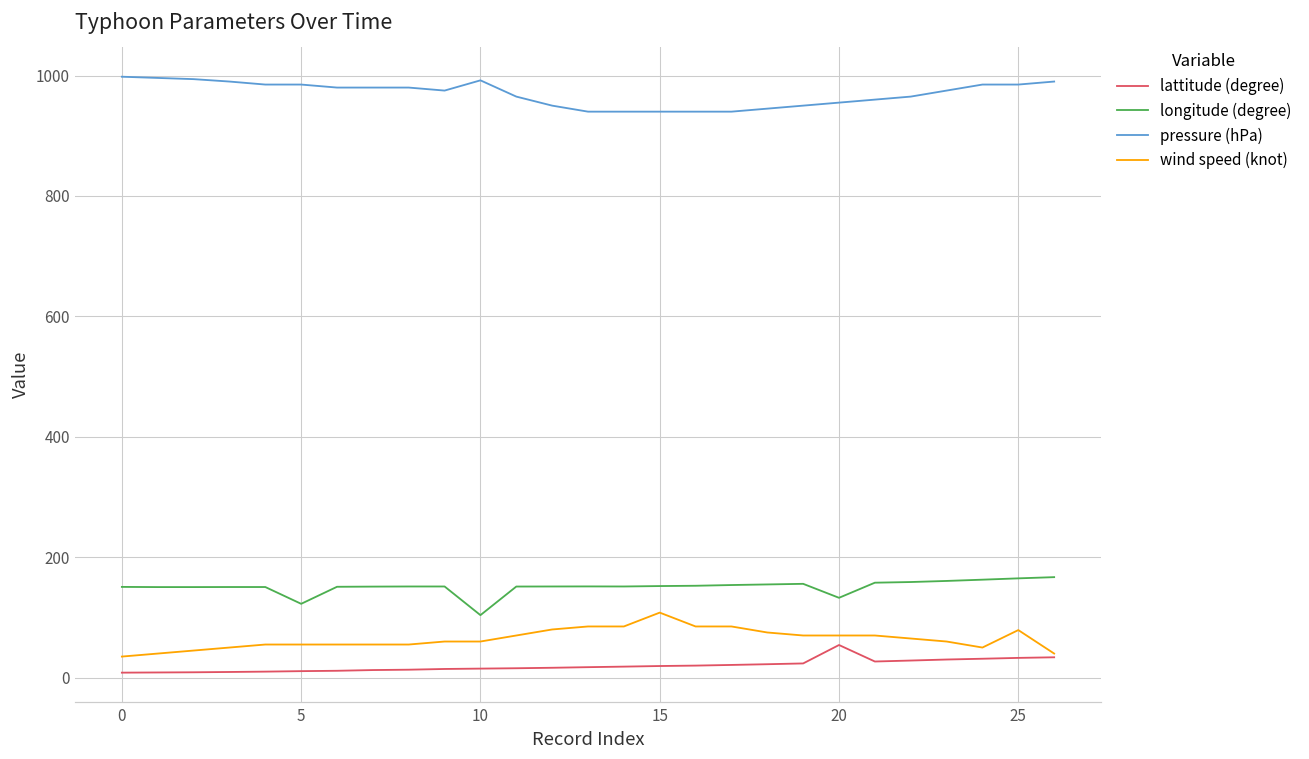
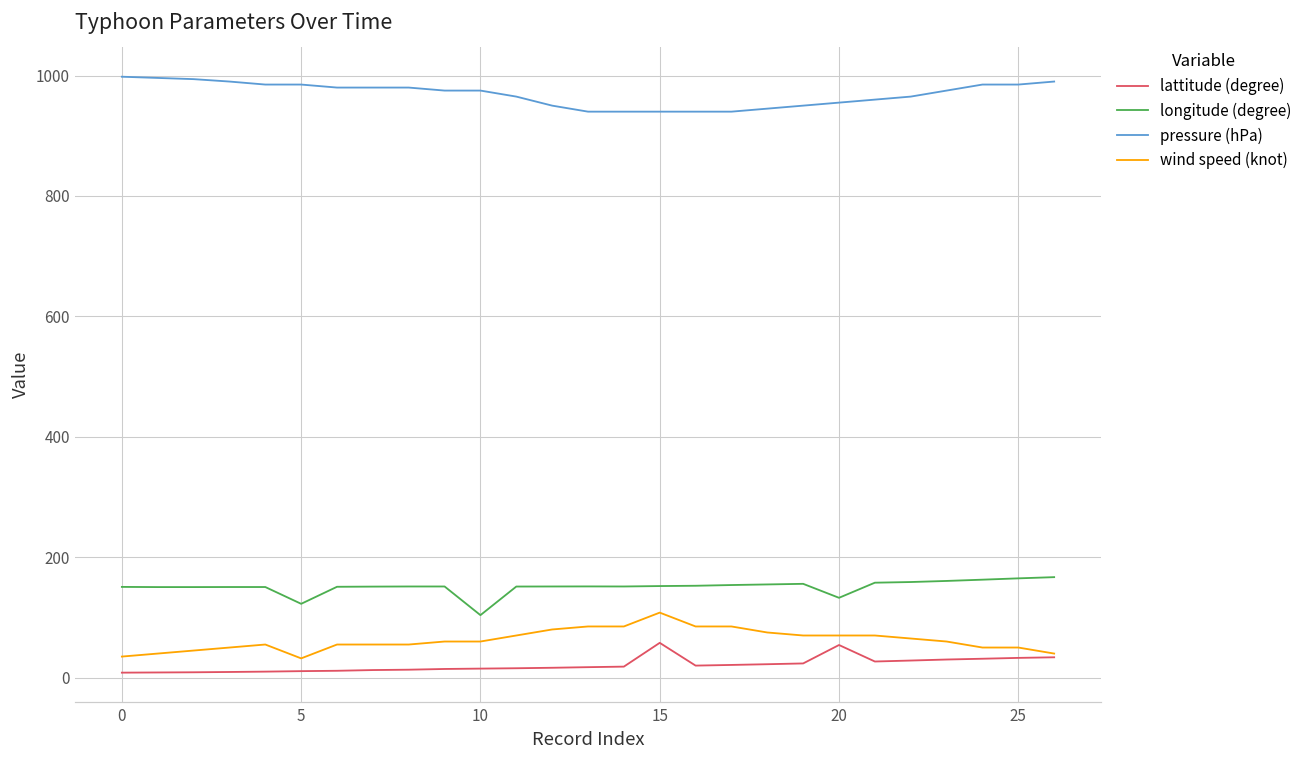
  {
    "lattitude (degree)": {
      "0": 10,
      "5": 10,
      "10": 20,
-     "15": 20,
+     "15": 60,
      "20": 50,
      "25": 30
    },
    "longitude (degree)": {
      "0": 150,
      "5": 120,
      "10": 100,
      "15": 150,
      "20": 130,
      "25": 160
    },
    "pressure (hPa)": {
      "0": 1000,
      "5": 990,
-     "10": 990,
+     "10": 980,
      "15": 940,
      "20": 960,
      "25": 990
    },
    "wind speed (knot)": {
      "0": 40,
-     "5": 60,
+     "5": 30,
      "10": 60,
      "15": 110,
      "20": 70,
-     "25": 80
+     "25": 50
    }
  }
